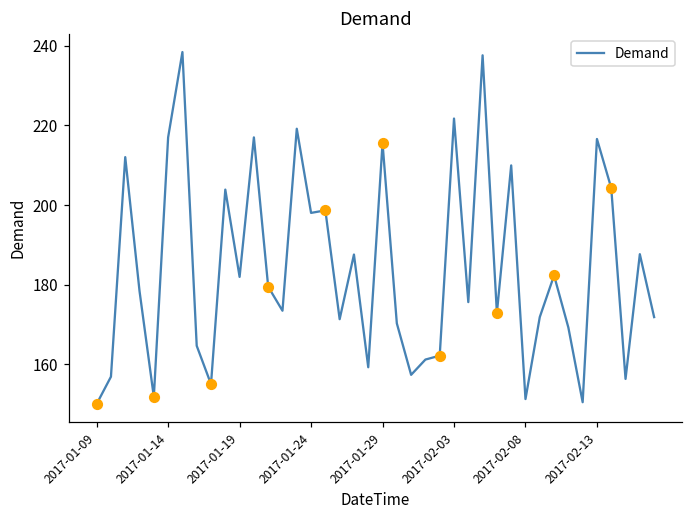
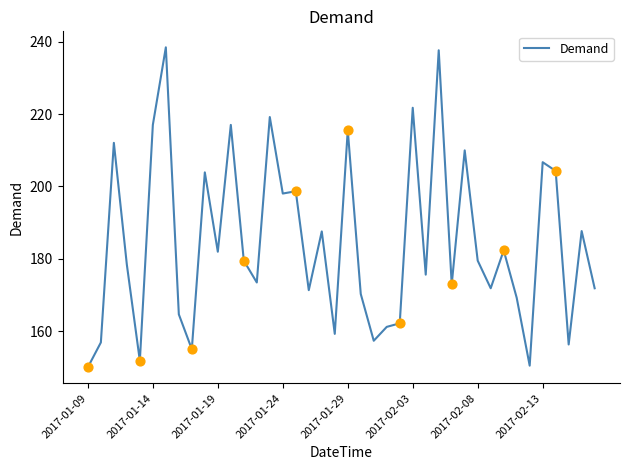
  {
    "Demand": {
      "2017-01-14": 217,
      "2017-01-19": 182,
      "2017-01-24": 198,
      "2017-02-03": 222,
-     "2017-02-08": 151,
-     "2017-02-13": 217
+     "2017-02-08": 179,
+     "2017-02-13": 207
    }
  }
